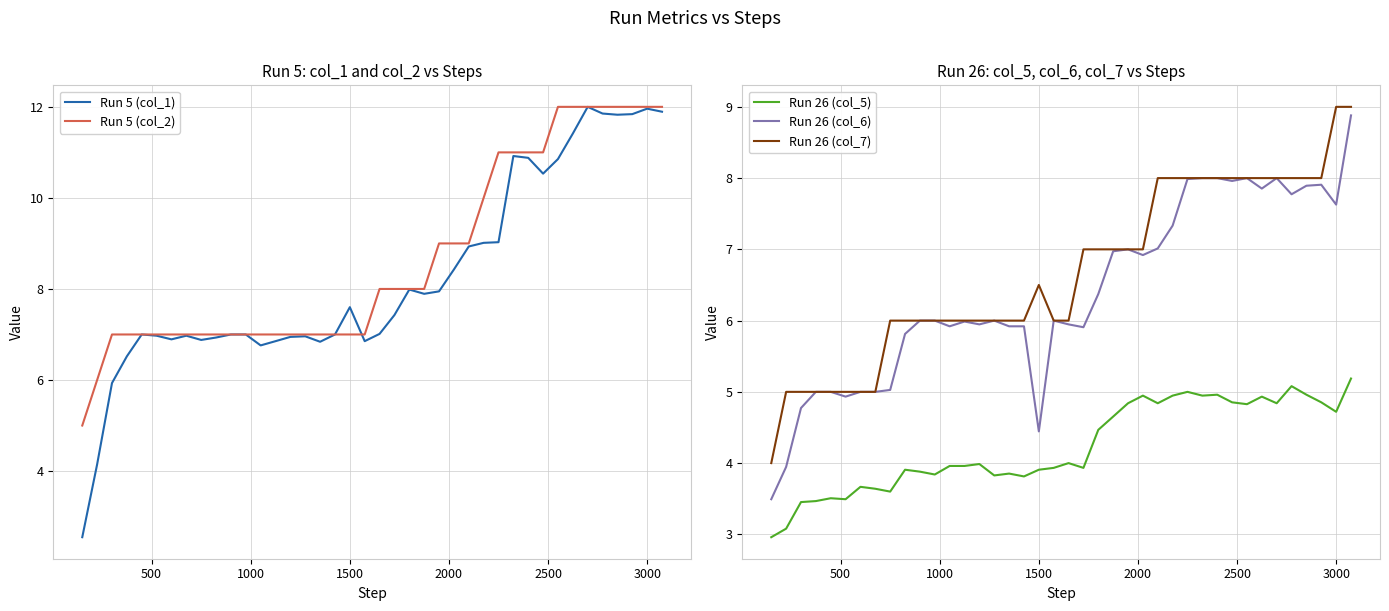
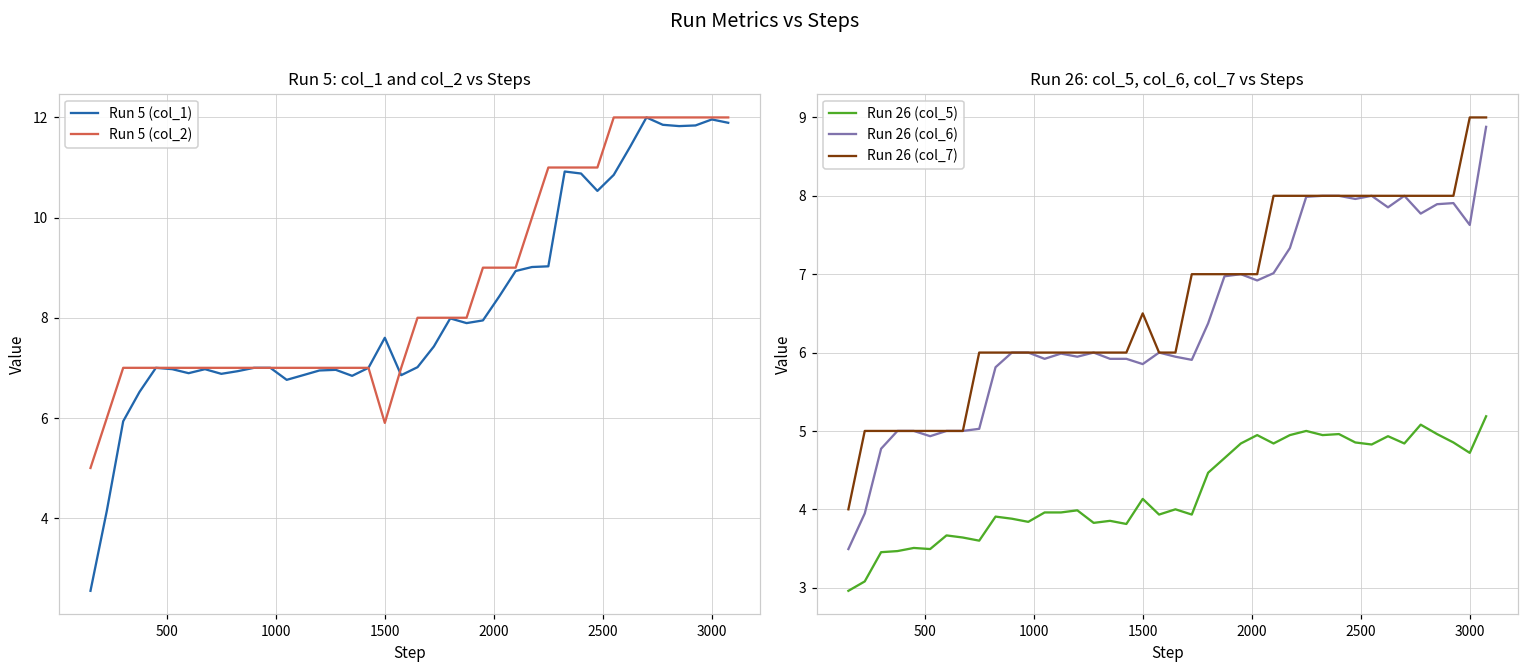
  {
    "Run 5: col_1 and col_2 vs Steps": {
      "Run 5 (col_1)": {
        "1500": 7.6
      },
      "Run 5 (col_2)": {
-       "1500": 7.0
+       "1500": 5.9
      }
    },
    "Run 26: col_5, col_6, col_7 vs Steps": {
      "Run 26 (col_5)": {
-       "1500": 3.9,
+       "1500": 4.1,
        "3000": 4.7
      },
      "Run 26 (col_6)": {
-       "1500": 4.4,
+       "1500": 5.9,
        "3000": 7.6
      },
      "Run 26 (col_7)": {
        "1500": 6.5,
        "3000": 9.0
      }
    }
  }
